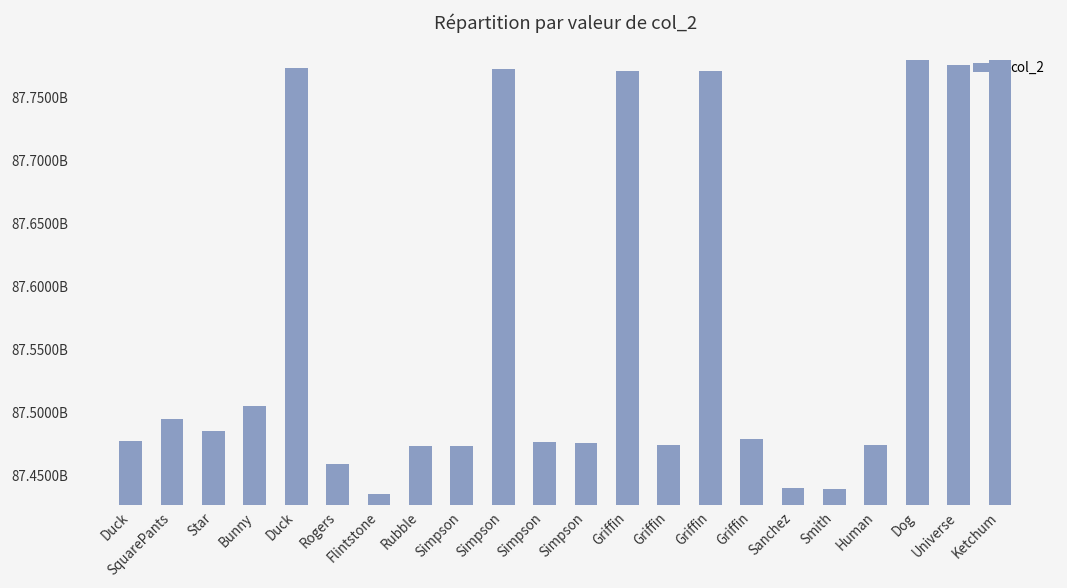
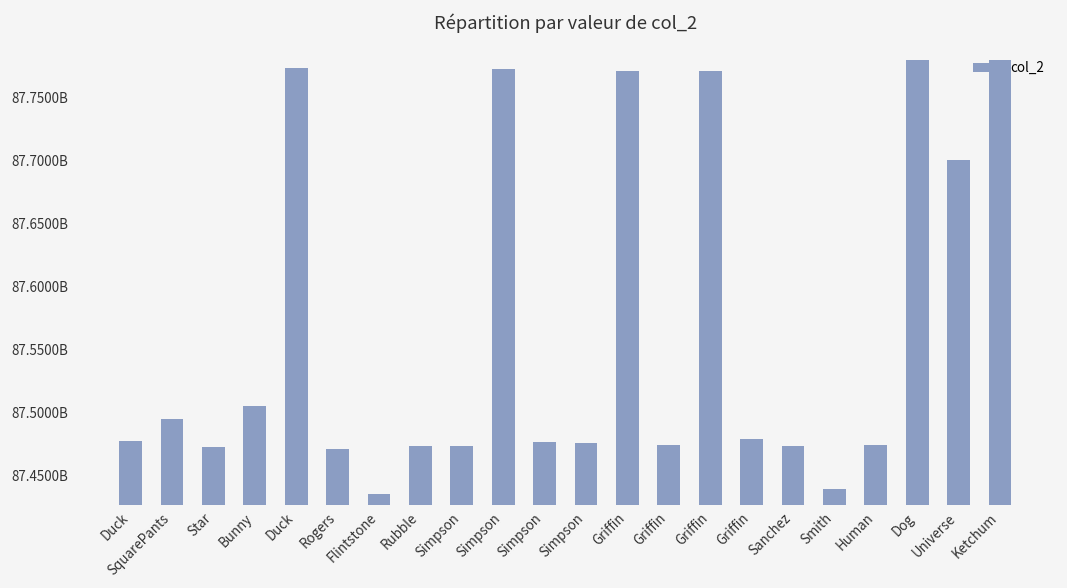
  {
    "SquarePants": 87495000000,
-   "Star": 87486000000,
+   "Star": 87473000000,
    "Bunny": 87505000000,
-   "Rogers": 87460000000,
+   "Rogers": 87471000000,
    "Flintstone": 87435000000,
    "Rubble": 87473000000,
-   "Sanchez": 87440000000,
+   "Sanchez": 87474000000,
    "Smith": 87440000000,
    "Human": 87474000000,
    "Dog": 87780000000,
-   "Universe": 87775000000,
+   "Universe": 87700000000,
    "Ketchum": 87779000000
  }
